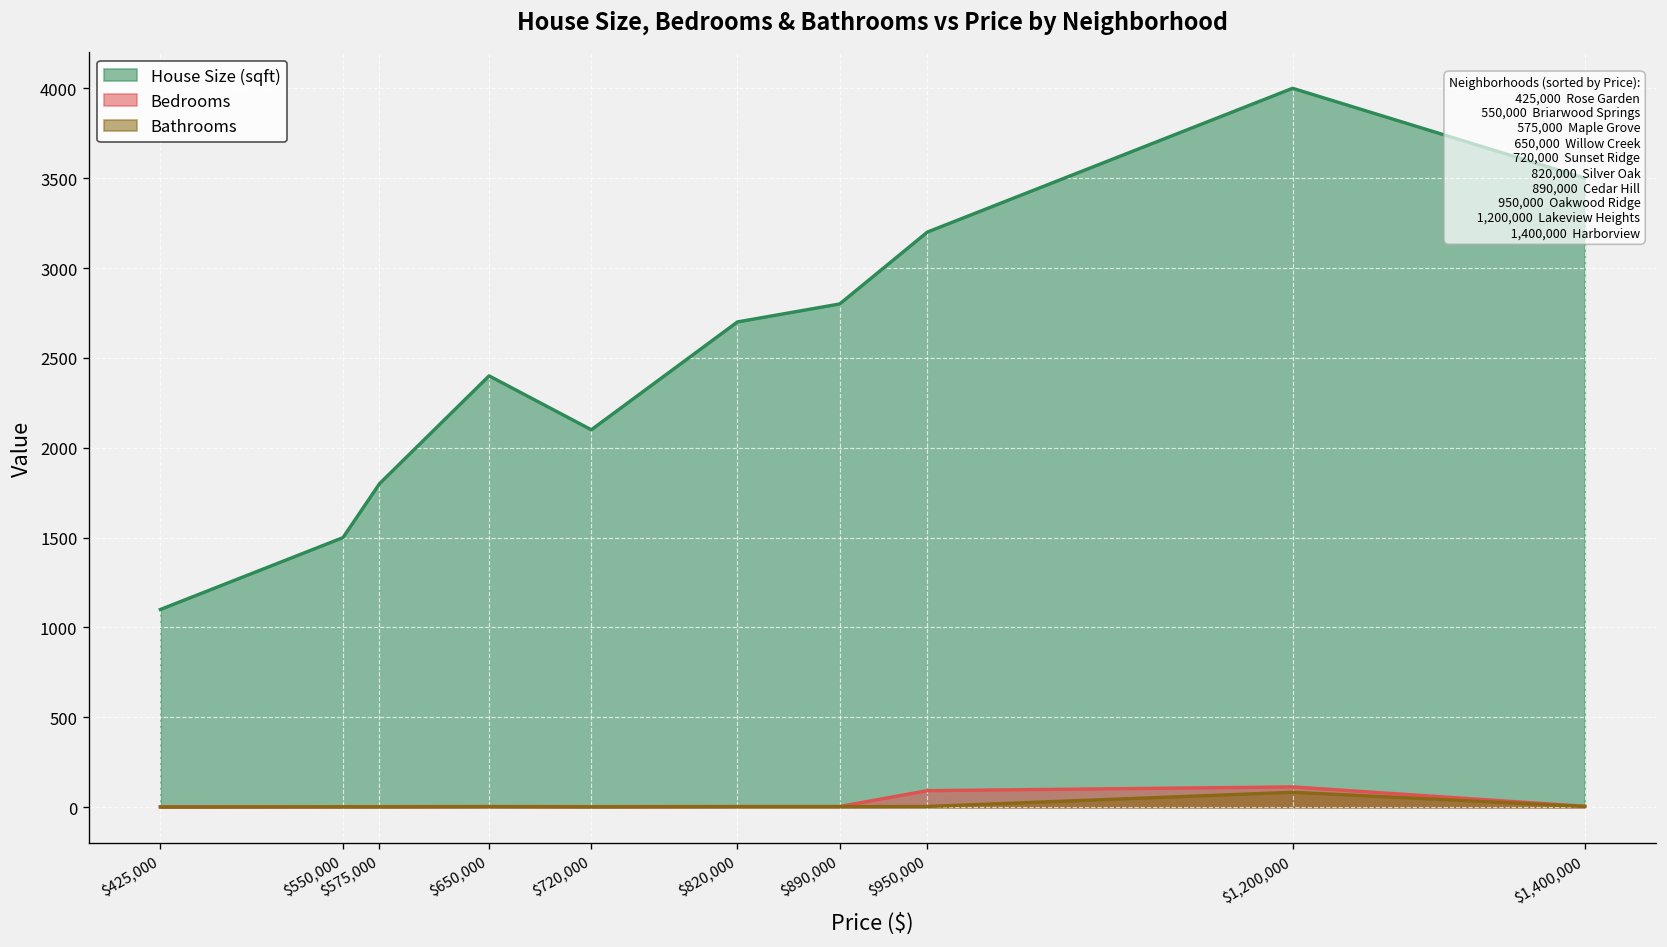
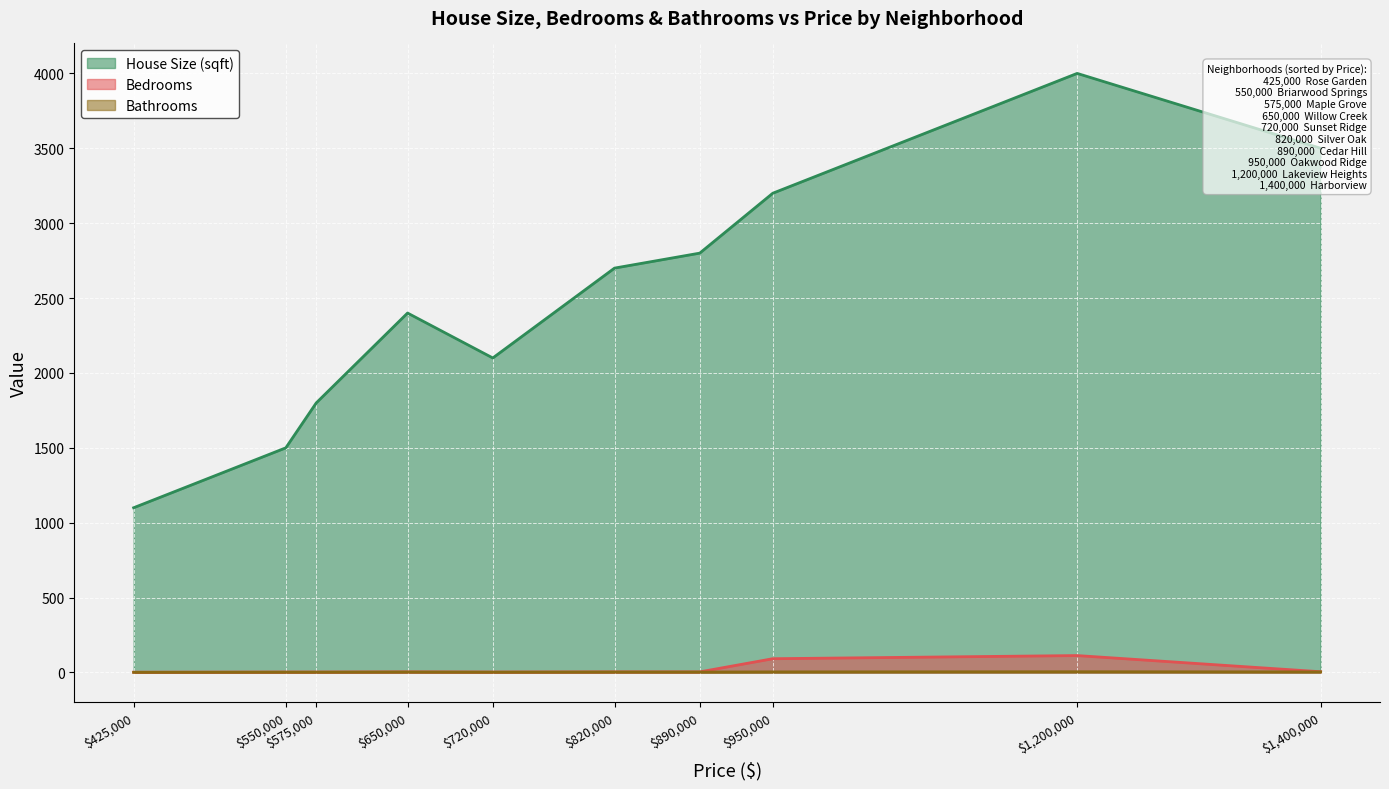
  {
    "House Size (sqft)": {
      "$425,000": 1100,
      "$550,000": 1500,
      "$575,000": 1800,
      "$650,000": 2400,
      "$720,000": 2100,
      "$820,000": 2700,
      "$890,000": 2800,
      "$950,000": 3200,
      "$1,200,000": 4000
    },
    "Bedrooms": {
      "$950,000": 90,
      "$1,200,000": 110
    },
    "Bathrooms": {
      "$950,000": 0,
-     "$1,200,000": 80
+     "$1,200,000": 10
    }
  }
